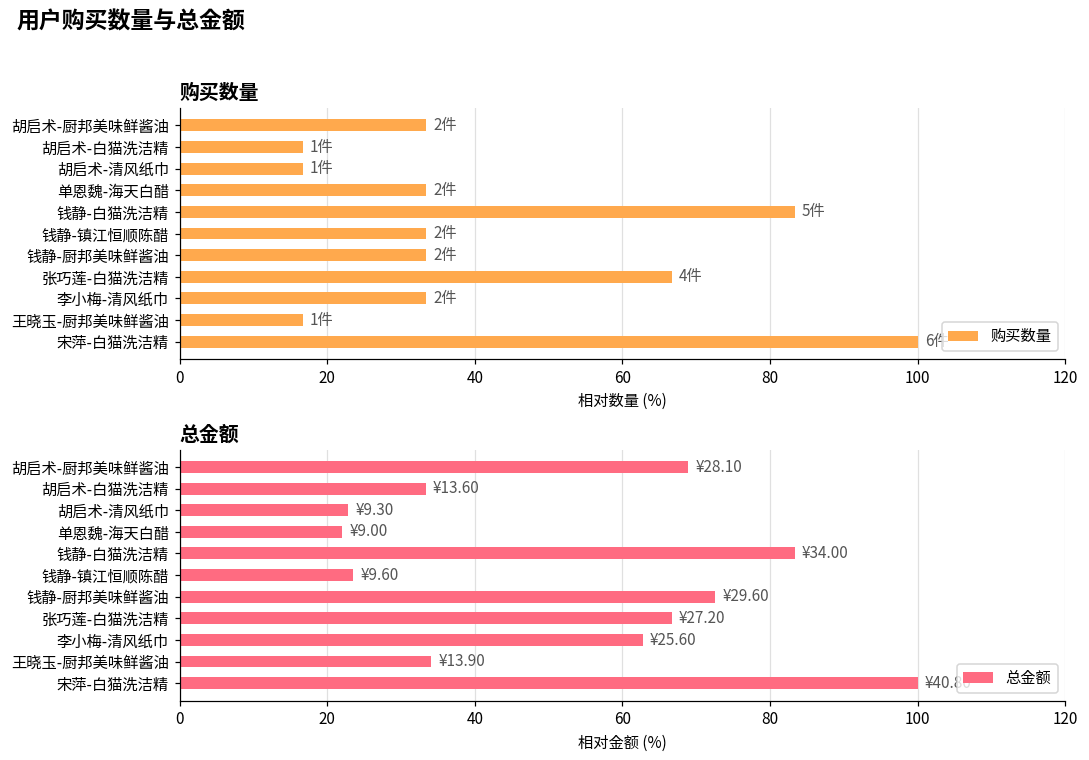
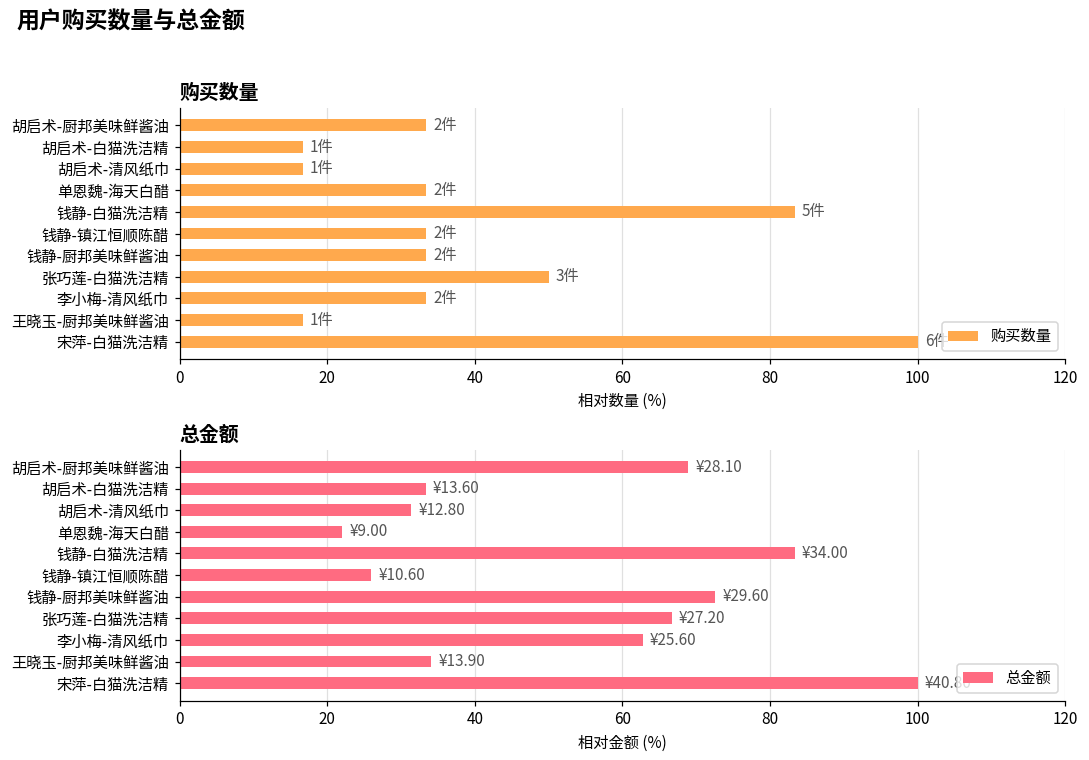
  {
    "购买数量": {
-     "张巧莲-白猫洗洁精": "4件"
+     "张巧莲-白猫洗洁精": "3件"
    },
    "总金额": {
-     "胡启术-清风纸巾": "¥9.30",
-     "钱静-镇江恒顺陈醋": "¥9.60"
+     "胡启术-清风纸巾": "¥12.80",
+     "钱静-镇江恒顺陈醋": "¥10.60"
    }
  }
